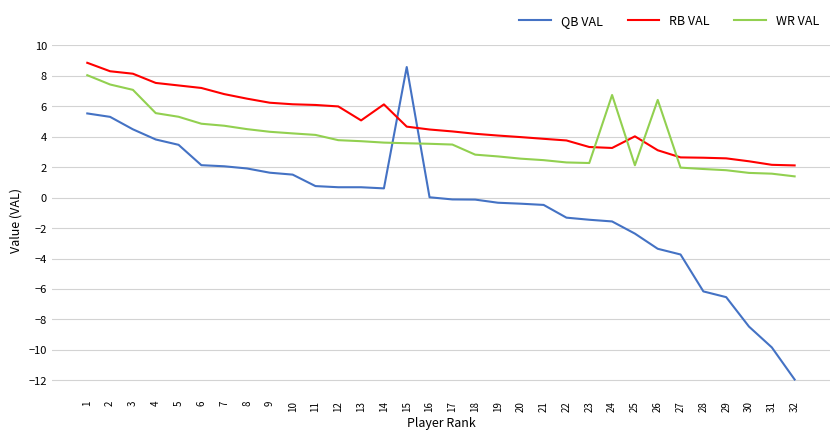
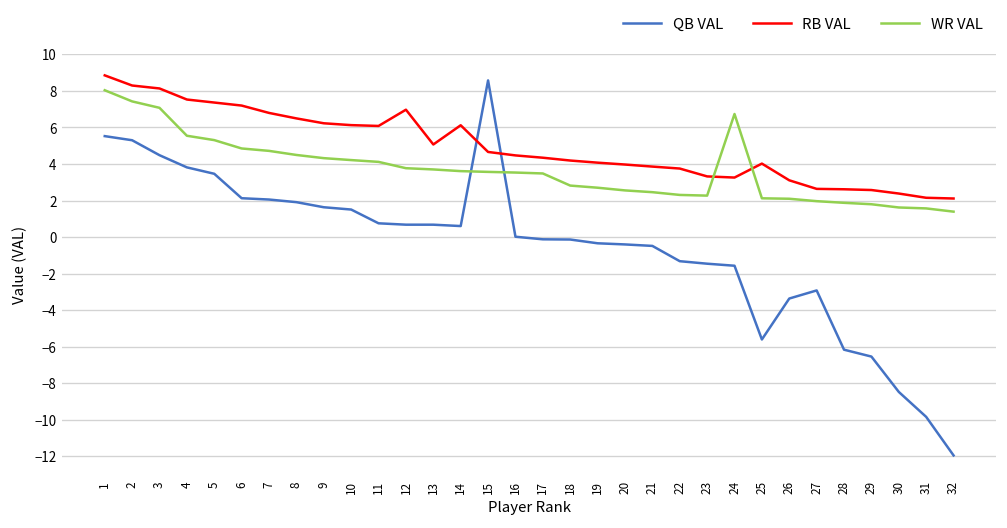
  {
    "QB VAL": {
      "1": 5.5,
      "2": 5.3,
      "3": 4.5,
      "4": 3.8,
      "5": 3.5,
      "6": 2.1,
      "7": 2.1,
      "8": 1.9,
      "9": 1.6,
      "10": 1.5,
      "11": 0.8,
      "12": 0.7,
      "13": 0.7,
      "14": 0.6,
      "15": 8.6,
      "16": 0.0,
      "17": -0.1,
      "18": -0.1,
      "19": -0.3,
      "20": -0.4,
      "21": -0.5,
      "22": -1.3,
      "23": -1.5,
      "24": -1.6,
-     "25": -2.4,
+     "25": -5.6,
      "26": -3.4,
-     "27": -3.7,
+     "27": -2.9,
      "28": -6.2,
      "29": -6.5,
      "30": -8.5,
      "31": -9.8,
      "32": -11.9
    },
    "RB VAL": {
      "1": 8.9,
      "2": 8.3,
      "3": 8.1,
      "4": 7.5,
      "5": 7.4,
      "6": 7.2,
      "7": 6.8,
      "8": 6.5,
      "9": 6.2,
      "10": 6.1,
      "11": 6.1,
-     "12": 6.0,
+     "12": 7.0,
      "13": 5.1,
      "14": 6.1,
      "15": 4.7,
      "16": 4.5,
      "17": 4.3,
      "18": 4.2,
      "19": 4.1,
      "20": 4.0,
      "21": 3.9,
      "22": 3.8,
      "23": 3.3,
      "24": 3.3,
      "25": 4.0,
      "26": 3.1,
      "27": 2.6,
      "28": 2.6,
      "29": 2.6,
      "30": 2.4,
      "31": 2.2,
      "32": 2.1
    },
    "WR VAL": {
      "1": 8.0,
      "2": 7.4,
      "3": 7.1,
      "4": 5.5,
      "5": 5.3,
      "6": 4.9,
      "7": 4.7,
      "8": 4.5,
      "9": 4.3,
      "10": 4.2,
      "11": 4.1,
      "12": 3.8,
      "13": 3.7,
      "14": 3.6,
      "15": 3.6,
      "16": 3.5,
      "17": 3.5,
      "18": 2.8,
      "19": 2.7,
      "20": 2.6,
      "21": 2.5,
      "22": 2.3,
      "23": 2.3,
      "24": 6.7,
      "25": 2.1,
-     "26": 6.4,
+     "26": 2.1,
      "27": 2.0,
      "28": 1.9,
      "29": 1.8,
      "30": 1.6,
      "31": 1.6,
      "32": 1.4
    }
  }
